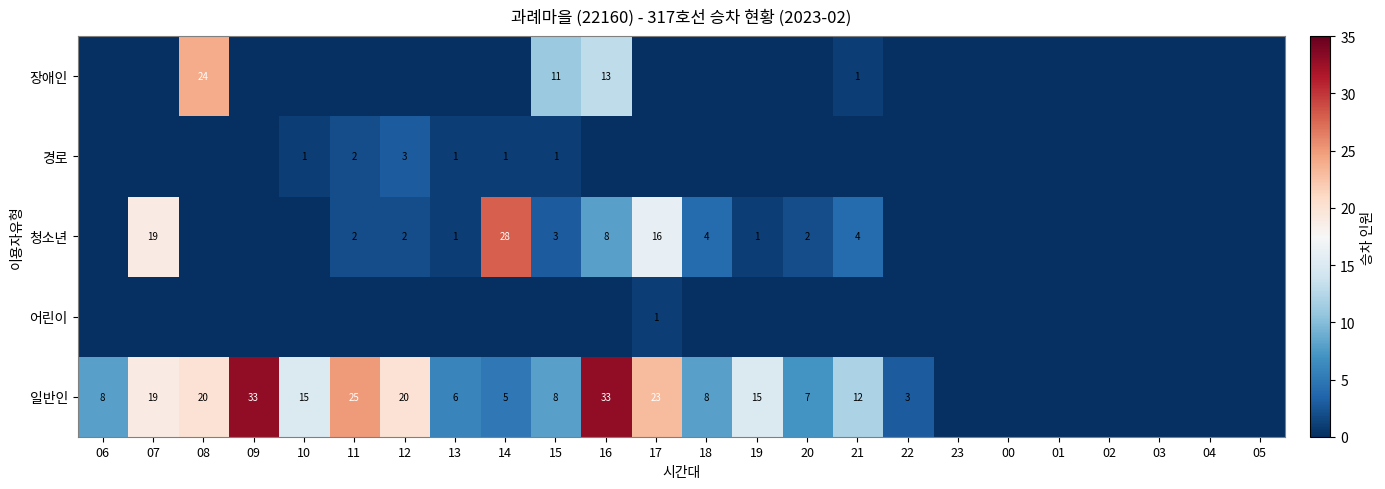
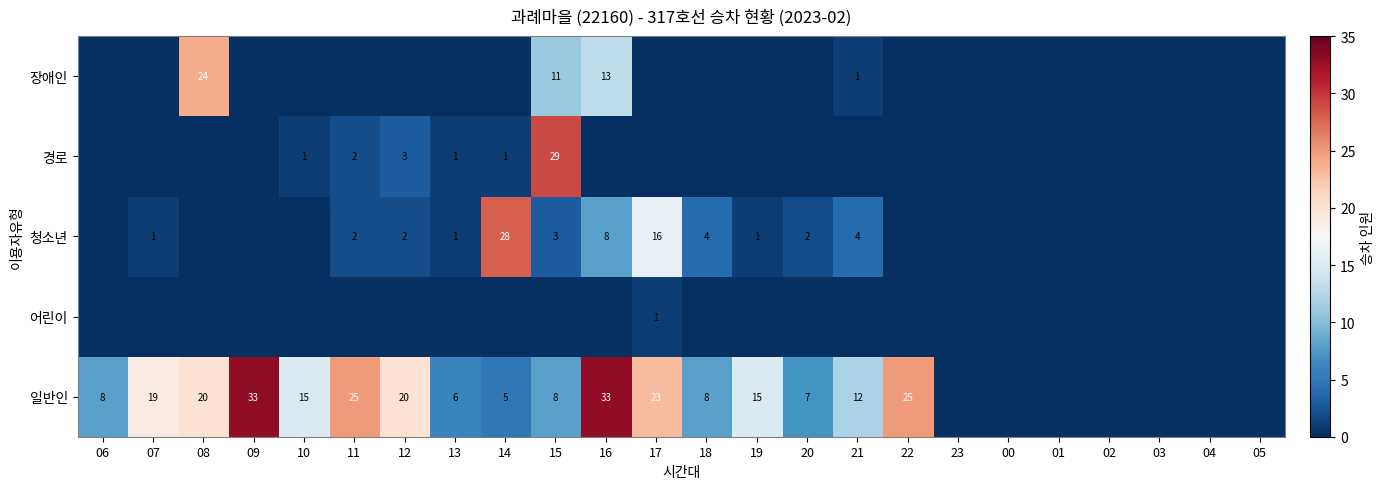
  {
    "장애인": {
      "08": 24,
      "15": 11,
      "16": 13,
      "21": 1
    },
    "경로": {
      "10": 1,
      "11": 2,
      "12": 3,
      "13": 1,
      "14": 1,
-     "15": 1
+     "15": 29
    },
    "청소년": {
-     "07": 19,
+     "07": 1,
      "11": 2,
      "12": 2,
      "13": 1,
      "14": 28,
      "15": 3,
      "16": 8,
      "17": 16,
      "18": 4,
      "19": 1,
      "20": 2,
      "21": 4
    },
    "어린이": {
      "17": 1
    },
    "일반인": {
      "06": 8,
      "07": 19,
      "08": 20,
      "09": 33,
      "10": 15,
      "11": 25,
      "12": 20,
      "13": 6,
      "14": 5,
      "15": 8,
      "16": 33,
      "17": 23,
      "18": 8,
      "19": 15,
      "20": 7,
      "21": 12,
-     "22": 3
+     "22": 25
    }
  }
